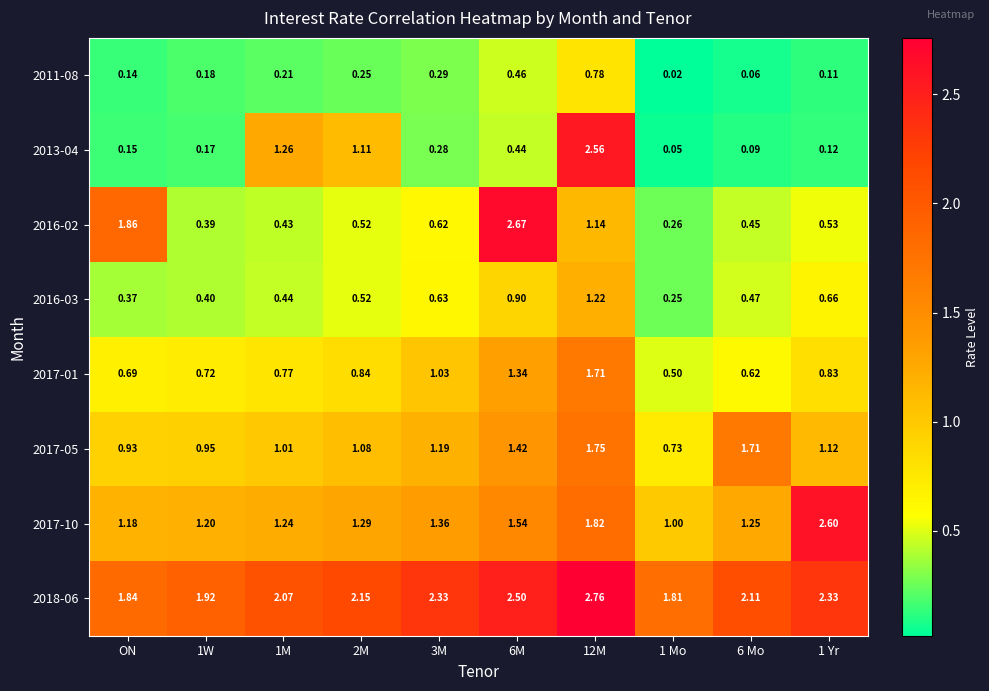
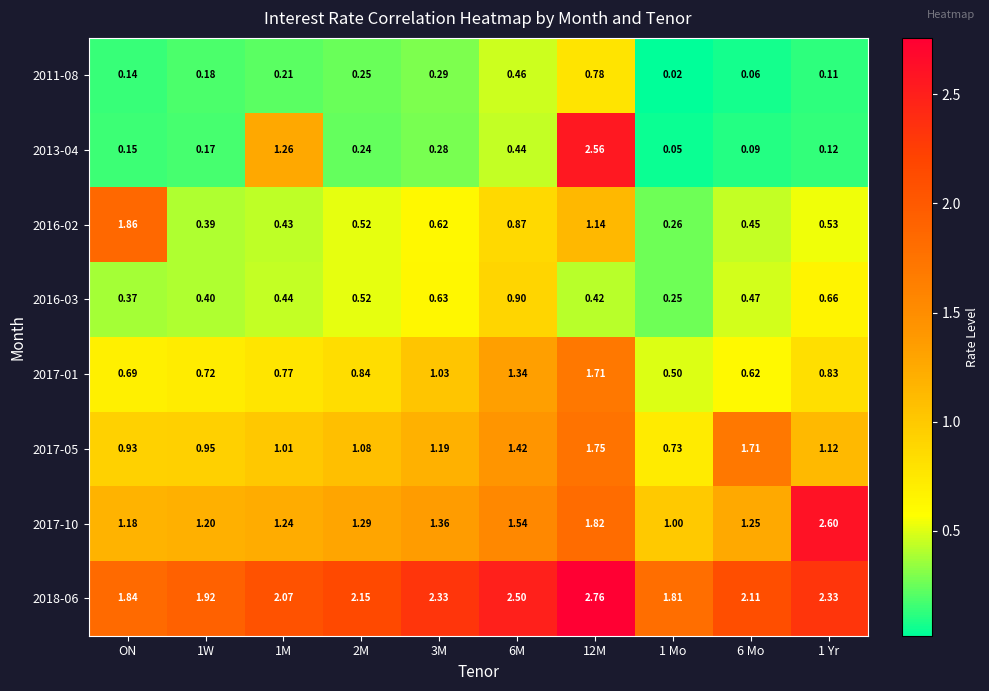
  {
    "2011-08": {
      "ON": 0.14,
      "1W": 0.18,
      "1M": 0.21,
      "2M": 0.25,
      "3M": 0.29,
      "6M": 0.46,
      "12M": 0.78,
      "1 Mo": 0.02,
      "6 Mo": 0.06,
      "1 Yr": 0.11
    },
    "2013-04": {
      "ON": 0.15,
      "1W": 0.17,
      "1M": 1.26,
-     "2M": 1.11,
+     "2M": 0.24,
      "3M": 0.28,
      "6M": 0.44,
      "12M": 2.56,
      "1 Mo": 0.05,
      "6 Mo": 0.09,
      "1 Yr": 0.12
    },
    "2016-02": {
      "ON": 1.86,
      "1W": 0.39,
      "1M": 0.43,
      "2M": 0.52,
      "3M": 0.62,
-     "6M": 2.67,
+     "6M": 0.87,
      "12M": 1.14,
      "1 Mo": 0.26,
      "6 Mo": 0.45,
      "1 Yr": 0.53
    },
    "2016-03": {
      "ON": 0.37,
      "1W": 0.40,
      "1M": 0.44,
      "2M": 0.52,
      "3M": 0.63,
      "6M": 0.90,
-     "12M": 1.22,
+     "12M": 0.42,
      "1 Mo": 0.25,
      "6 Mo": 0.47,
      "1 Yr": 0.66
    },
    "2017-01": {
      "ON": 0.69,
      "1W": 0.72,
      "1M": 0.77,
      "2M": 0.84,
      "3M": 1.03,
      "6M": 1.34,
      "12M": 1.71,
      "1 Mo": 0.50,
      "6 Mo": 0.62,
      "1 Yr": 0.83
    },
    "2017-05": {
      "ON": 0.93,
      "1W": 0.95,
      "1M": 1.01,
      "2M": 1.08,
      "3M": 1.19,
      "6M": 1.42,
      "12M": 1.75,
      "1 Mo": 0.73,
      "6 Mo": 1.71,
      "1 Yr": 1.12
    },
    "2017-10": {
      "ON": 1.18,
      "1W": 1.20,
      "1M": 1.24,
      "2M": 1.29,
      "3M": 1.36,
      "6M": 1.54,
      "12M": 1.82,
      "1 Mo": 1.00,
      "6 Mo": 1.25,
      "1 Yr": 2.60
    },
    "2018-06": {
      "ON": 1.84,
      "1W": 1.92,
      "1M": 2.07,
      "2M": 2.15,
      "3M": 2.33,
      "6M": 2.50,
      "12M": 2.76,
      "1 Mo": 1.81,
      "6 Mo": 2.11,
      "1 Yr": 2.33
    }
  }
